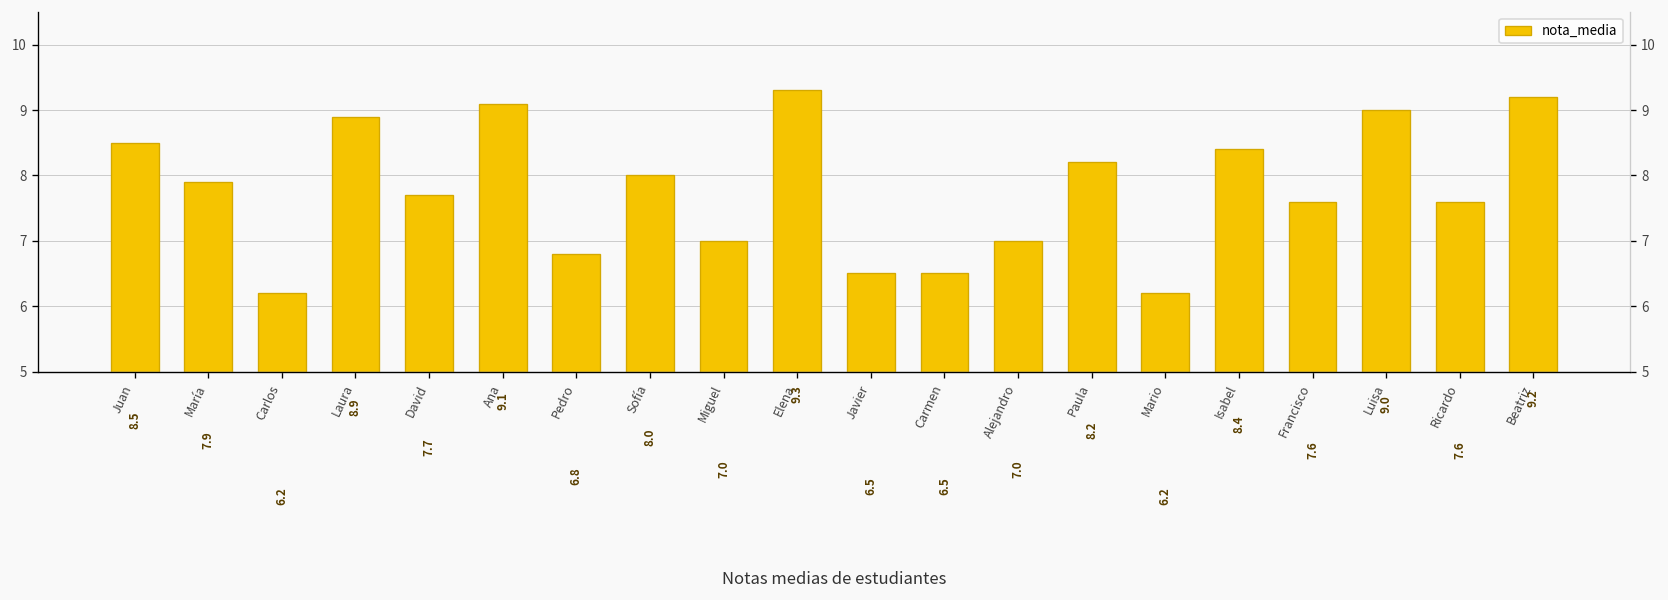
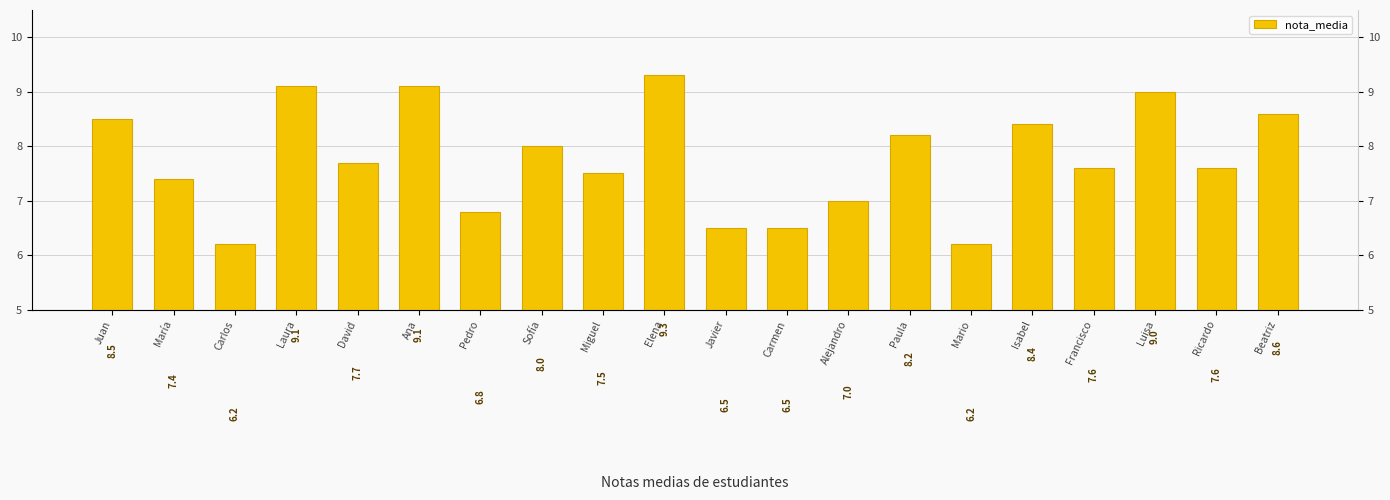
  {
    "Juan": 8.5,
-   "María": 7.9,
+   "María": 7.4,
    "Carlos": 6.2,
-   "Laura": 8.9,
+   "Laura": 9.1,
    "David": 7.7,
    "Ana": 9.1,
    "Pedro": 6.8,
    "Sofía": 8.0,
-   "Miguel": 7.0,
+   "Miguel": 7.5,
    "Elena": 9.3,
    "Javier": 6.5,
    "Carmen": 6.5,
    "Alejandro": 7.0,
    "Paula": 8.2,
    "Mario": 6.2,
    "Isabel": 8.4,
    "Francisco": 7.6,
    "Luisa": 9.0,
    "Ricardo": 7.6,
-   "Beatriz": 9.2
+   "Beatriz": 8.6
  }
